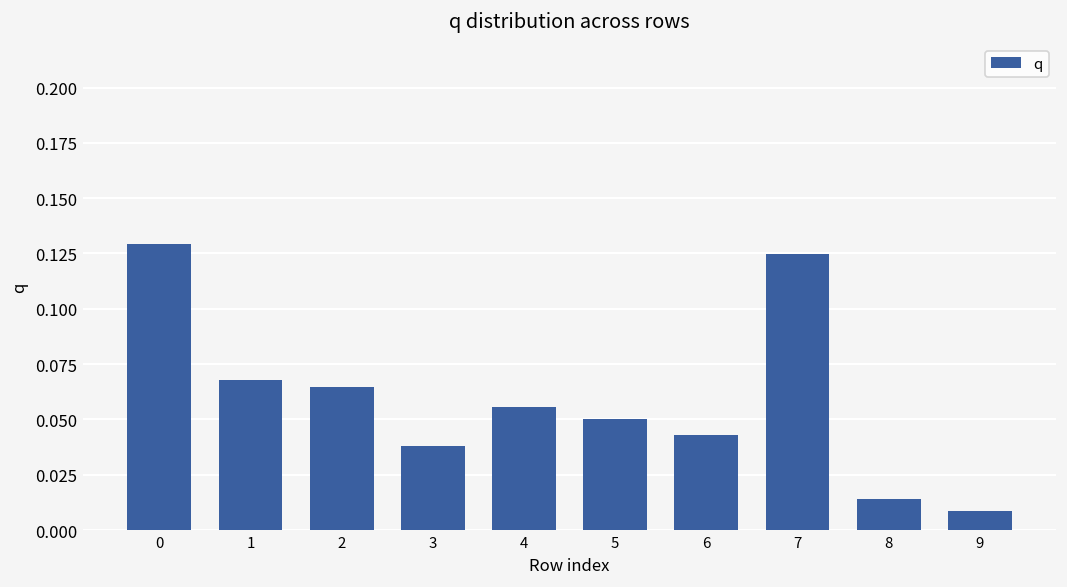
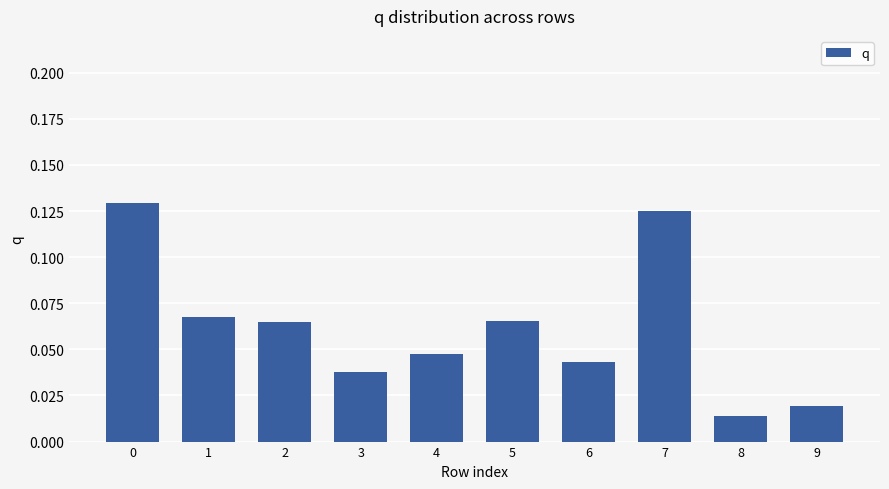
  {
    "0": 0.129,
    "1": 0.068,
    "2": 0.065,
    "3": 0.038,
-   "4": 0.056,
-   "5": 0.050,
+   "4": 0.047,
+   "5": 0.065,
    "6": 0.043,
    "7": 0.125,
    "8": 0.014,
-   "9": 0.008
+   "9": 0.019
  }
